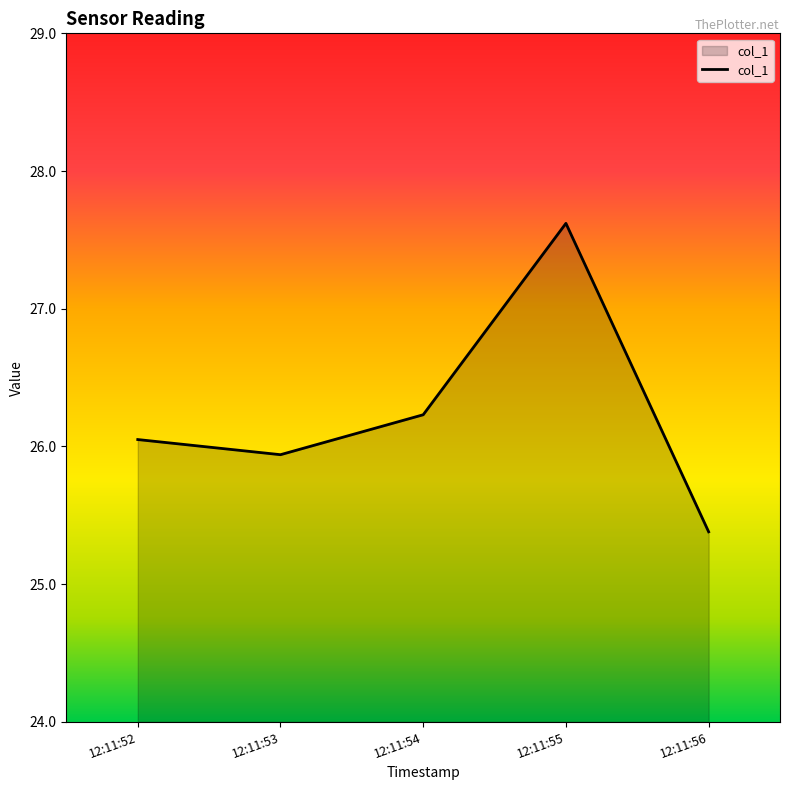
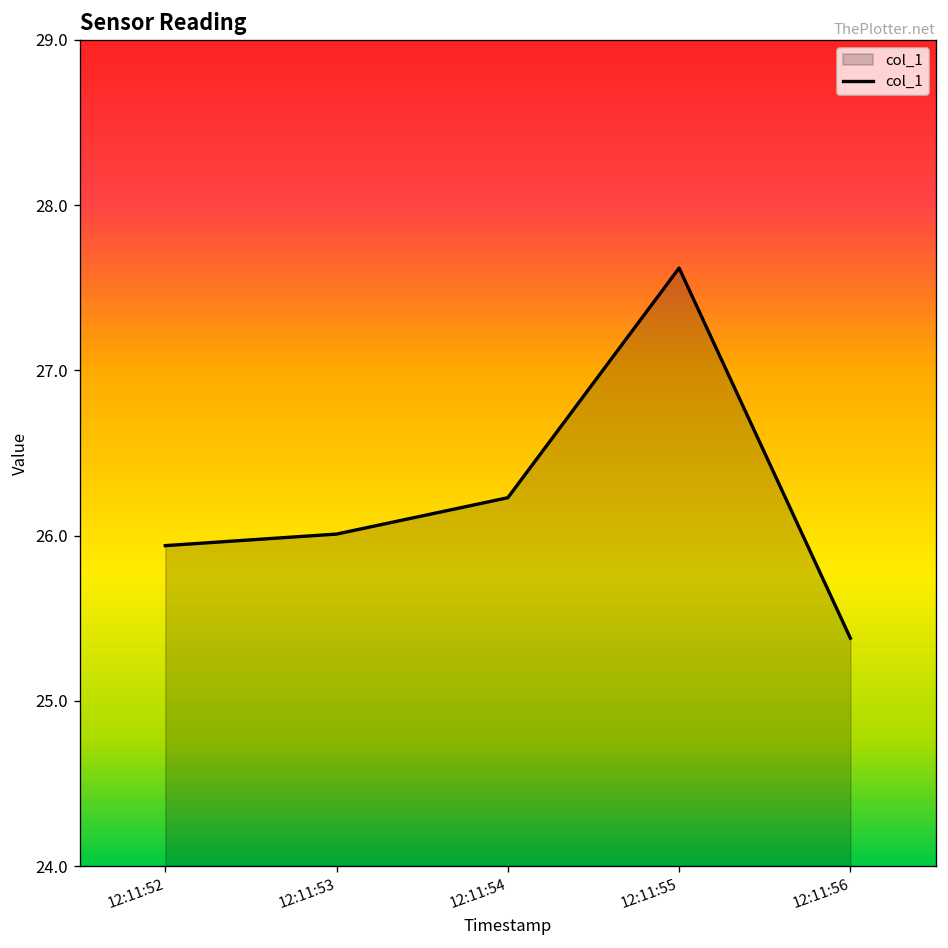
  {
-   "12:11:52": 26.05,
-   "12:11:53": 25.94,
+   "12:11:52": 25.94,
+   "12:11:53": 26.01,
    "12:11:54": 26.23,
    "12:11:55": 27.62,
    "12:11:56": 25.38
  }
